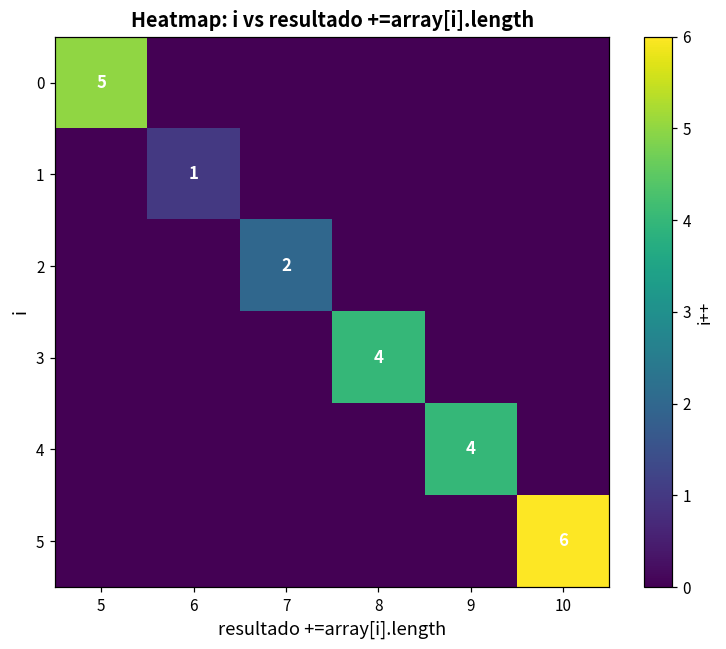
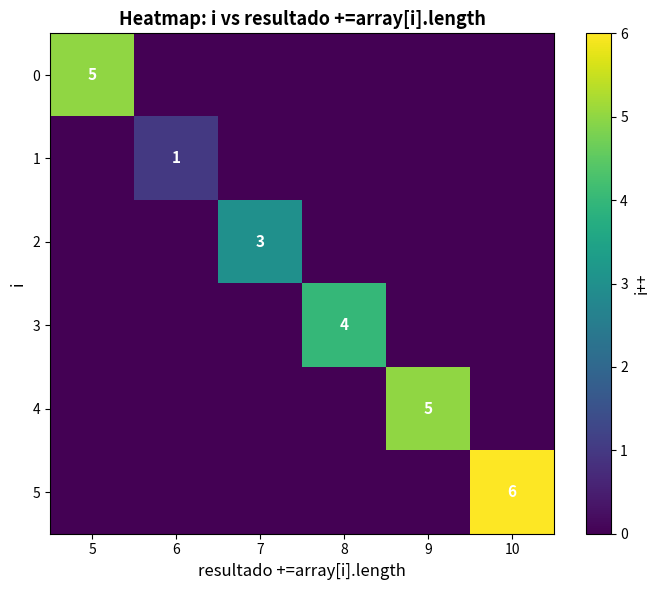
  {
    "0": {
      "5": 5
    },
    "1": {
      "6": 1
    },
    "2": {
-     "7": 2
+     "7": 3
    },
    "3": {
      "8": 4
    },
    "4": {
-     "9": 4
+     "9": 5
    },
    "5": {
      "10": 6
    }
  }
